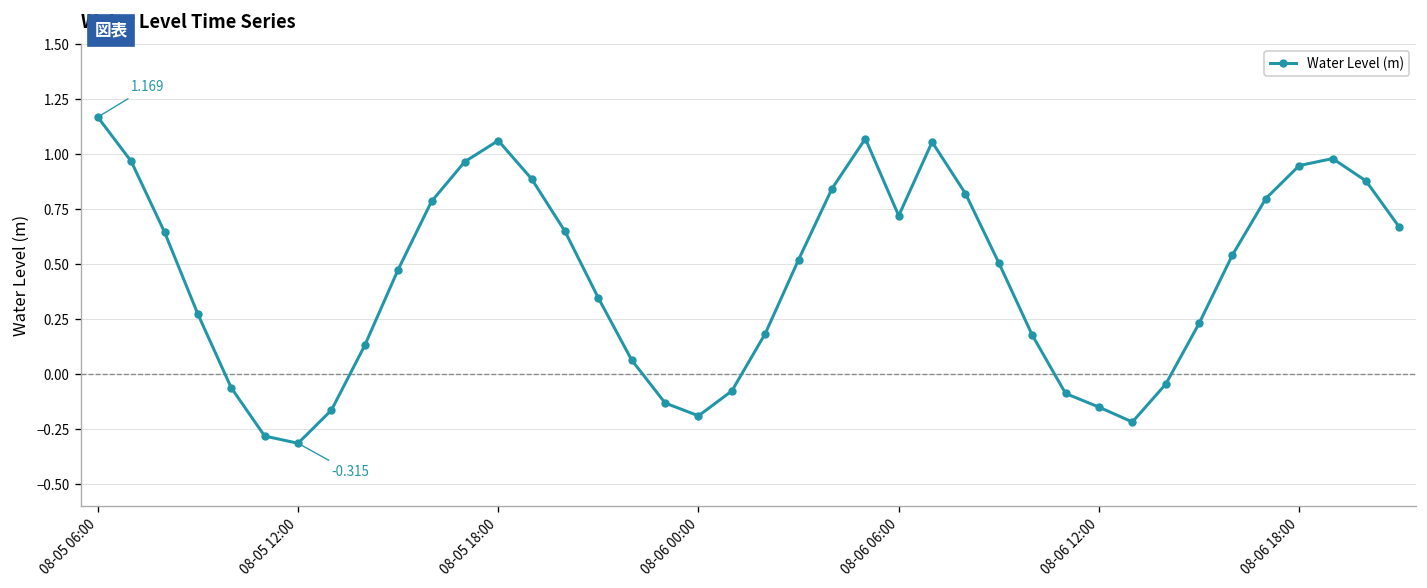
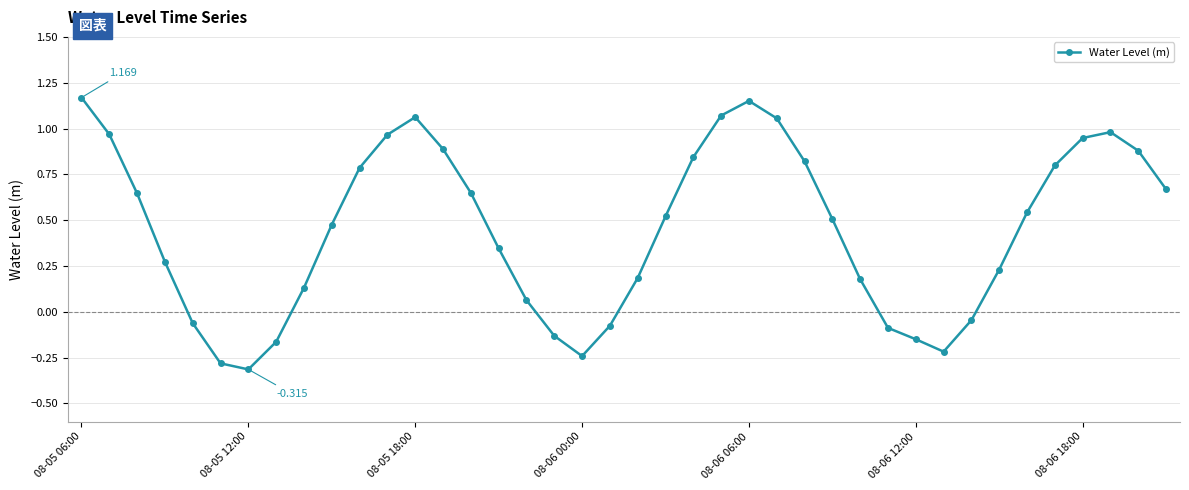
  {
    "08-05 18:00": 1.06,
-   "08-06 00:00": -0.19,
-   "08-06 06:00": 0.72,
+   "08-06 00:00": -0.24,
+   "08-06 06:00": 1.15,
    "08-06 12:00": -0.15,
    "08-06 18:00": 0.95
  }
